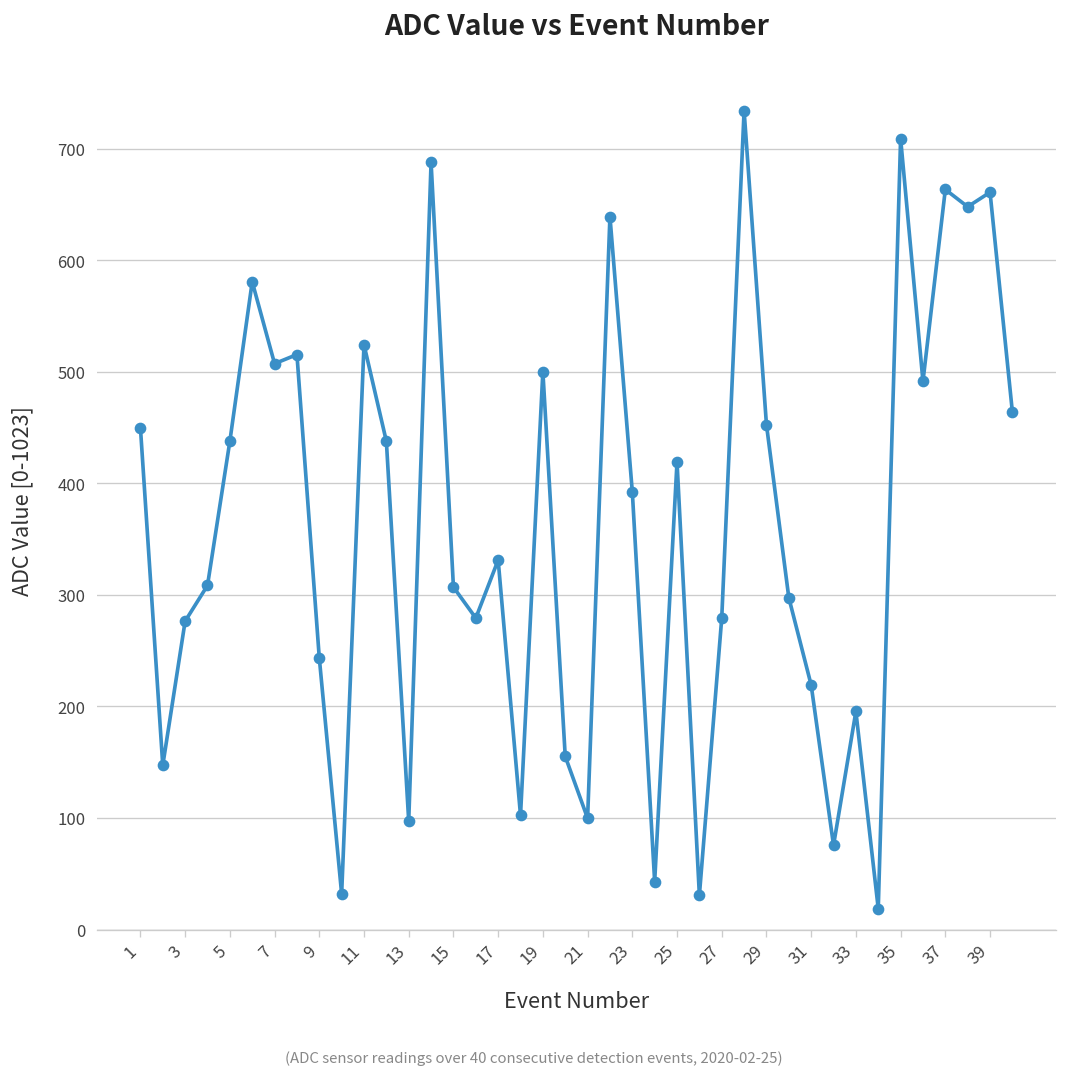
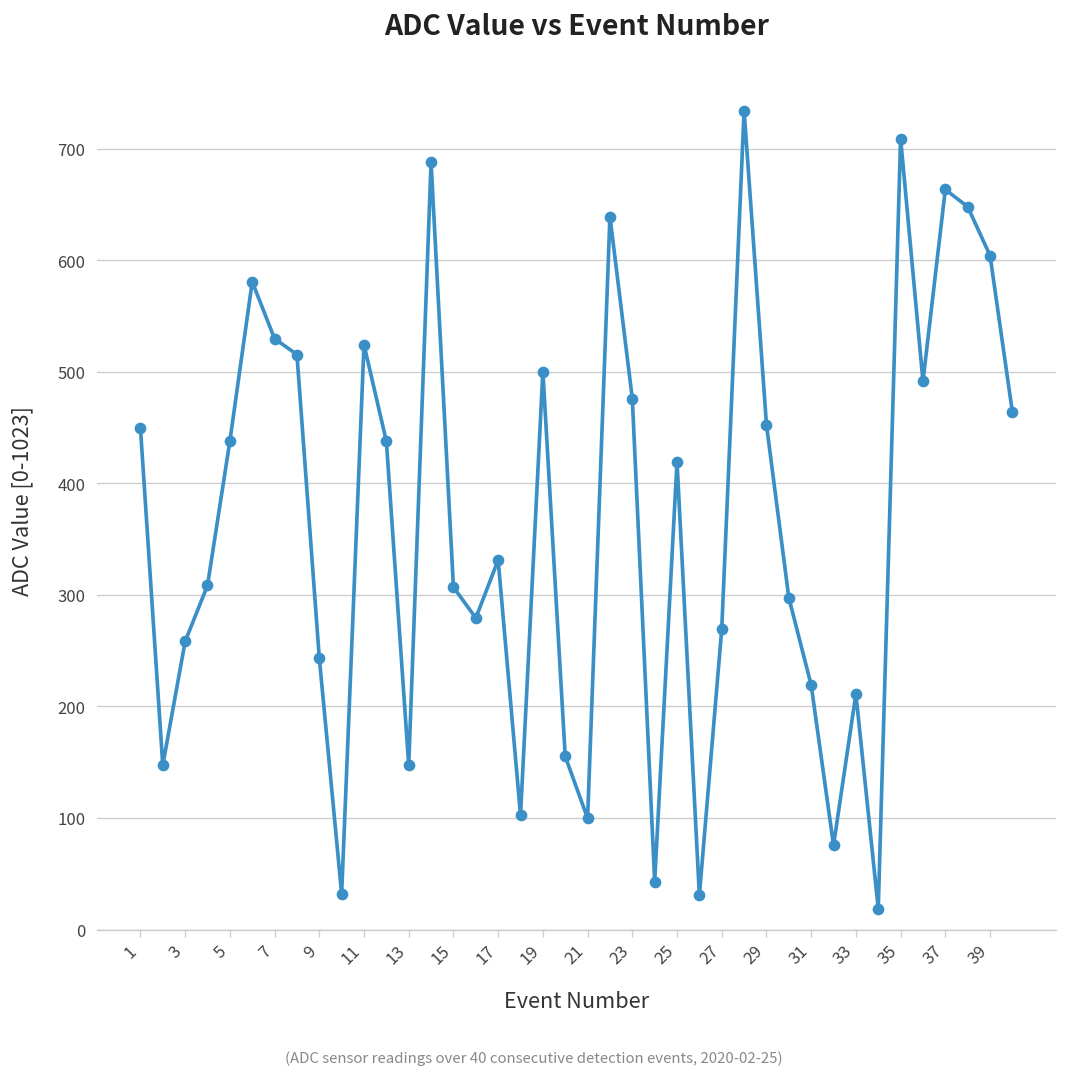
  {
    "1": 450,
-   "3": 280,
+   "3": 260,
    "5": 440,
-   "7": 510,
+   "7": 530,
    "9": 240,
    "11": 520,
-   "13": 100,
+   "13": 150,
    "15": 310,
    "17": 330,
    "19": 500,
    "21": 100,
-   "23": 390,
+   "23": 480,
    "25": 420,
-   "27": 280,
+   "27": 270,
    "29": 450,
    "31": 220,
-   "33": 200,
+   "33": 210,
    "35": 710,
    "37": 660,
-   "39": 660
+   "39": 600
  }
